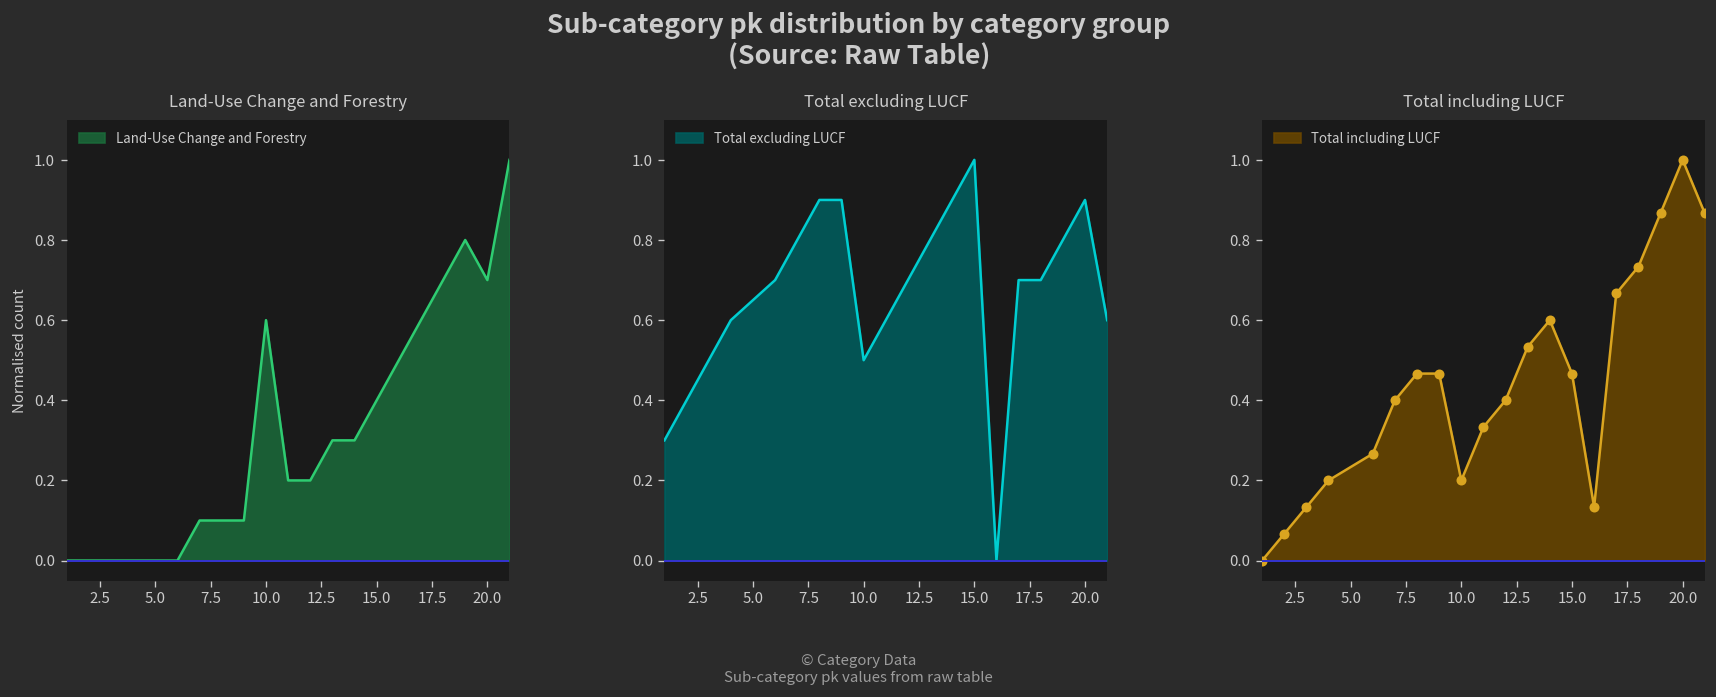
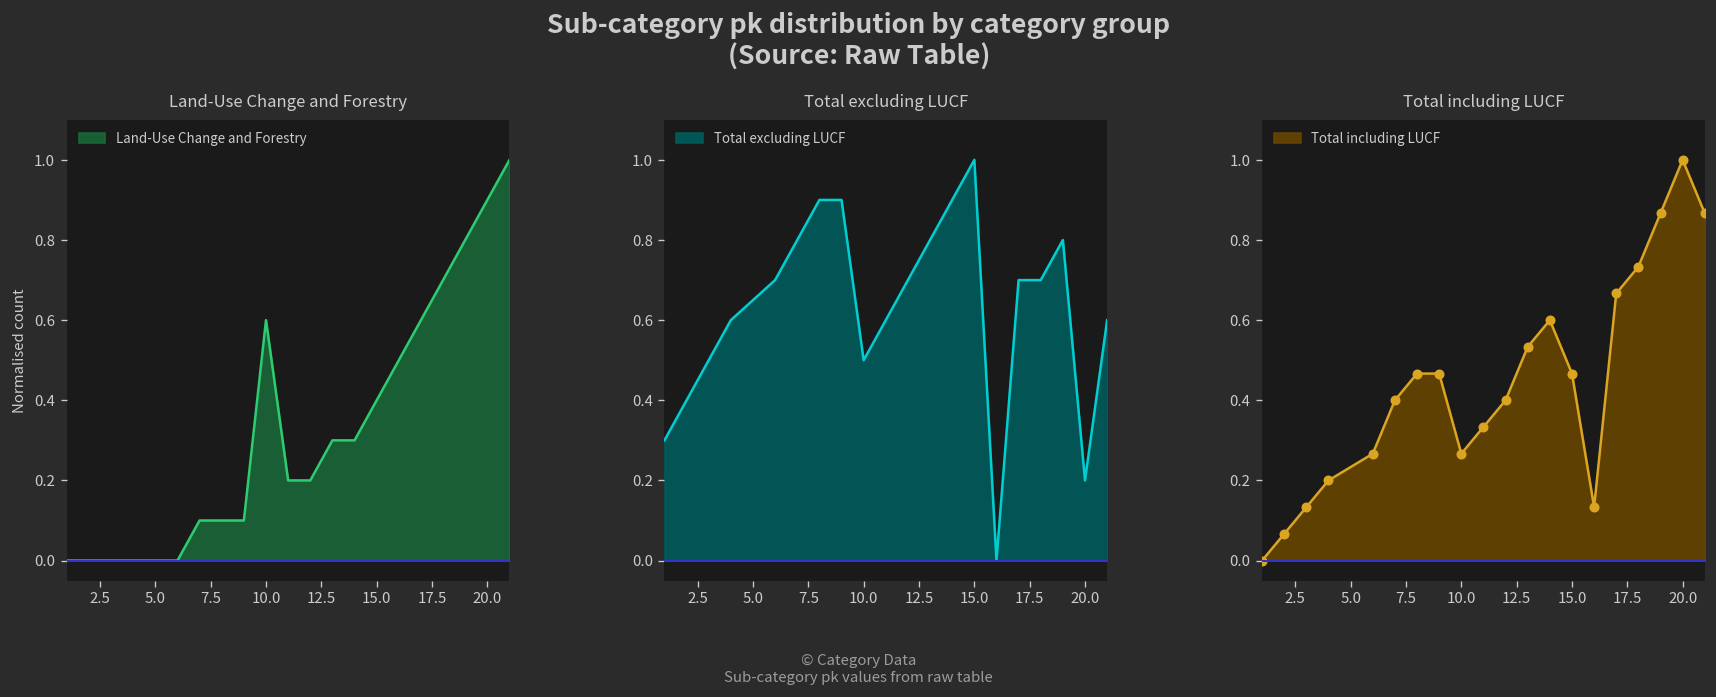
  {
    "Land-Use Change and Forestry": {
      "10.0": 0.60,
      "15.0": 0.40,
-     "20.0": 0.70
+     "20.0": 0.90
    },
    "Total excluding LUCF": {
      "10.0": 0.50,
      "15.0": 1.00,
-     "20.0": 0.90
+     "20.0": 0.20
    },
    "Total including LUCF": {
-     "10.0": 0.20,
+     "10.0": 0.27,
      "15.0": 0.47,
      "20.0": 1.00
    }
  }
